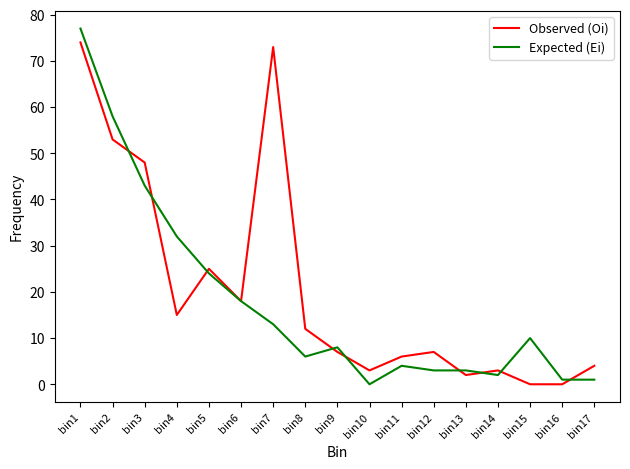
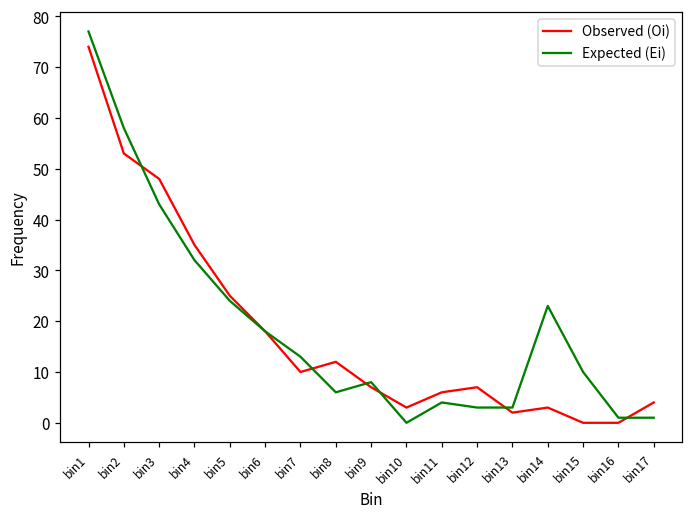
  {
    "Observed (Oi)": {
      "bin1": 74,
      "bin2": 53,
      "bin3": 48,
-     "bin4": 15,
+     "bin4": 35,
      "bin5": 25,
-     "bin7": 73,
+     "bin7": 10,
      "bin8": 12,
      "bin9": 7,
      "bin10": 3,
      "bin11": 6,
      "bin12": 7,
      "bin13": 2,
      "bin14": 3,
      "bin15": 0,
      "bin16": 0,
      "bin17": 4
    },
    "Expected (Ei)": {
      "bin1": 77,
      "bin2": 58,
      "bin3": 43,
      "bin4": 32,
      "bin5": 24,
      "bin7": 13,
      "bin8": 6,
      "bin9": 8,
      "bin10": 0,
      "bin11": 4,
      "bin12": 3,
      "bin13": 3,
-     "bin14": 2,
+     "bin14": 23,
      "bin15": 10,
      "bin16": 1,
      "bin17": 1
    }
  }
